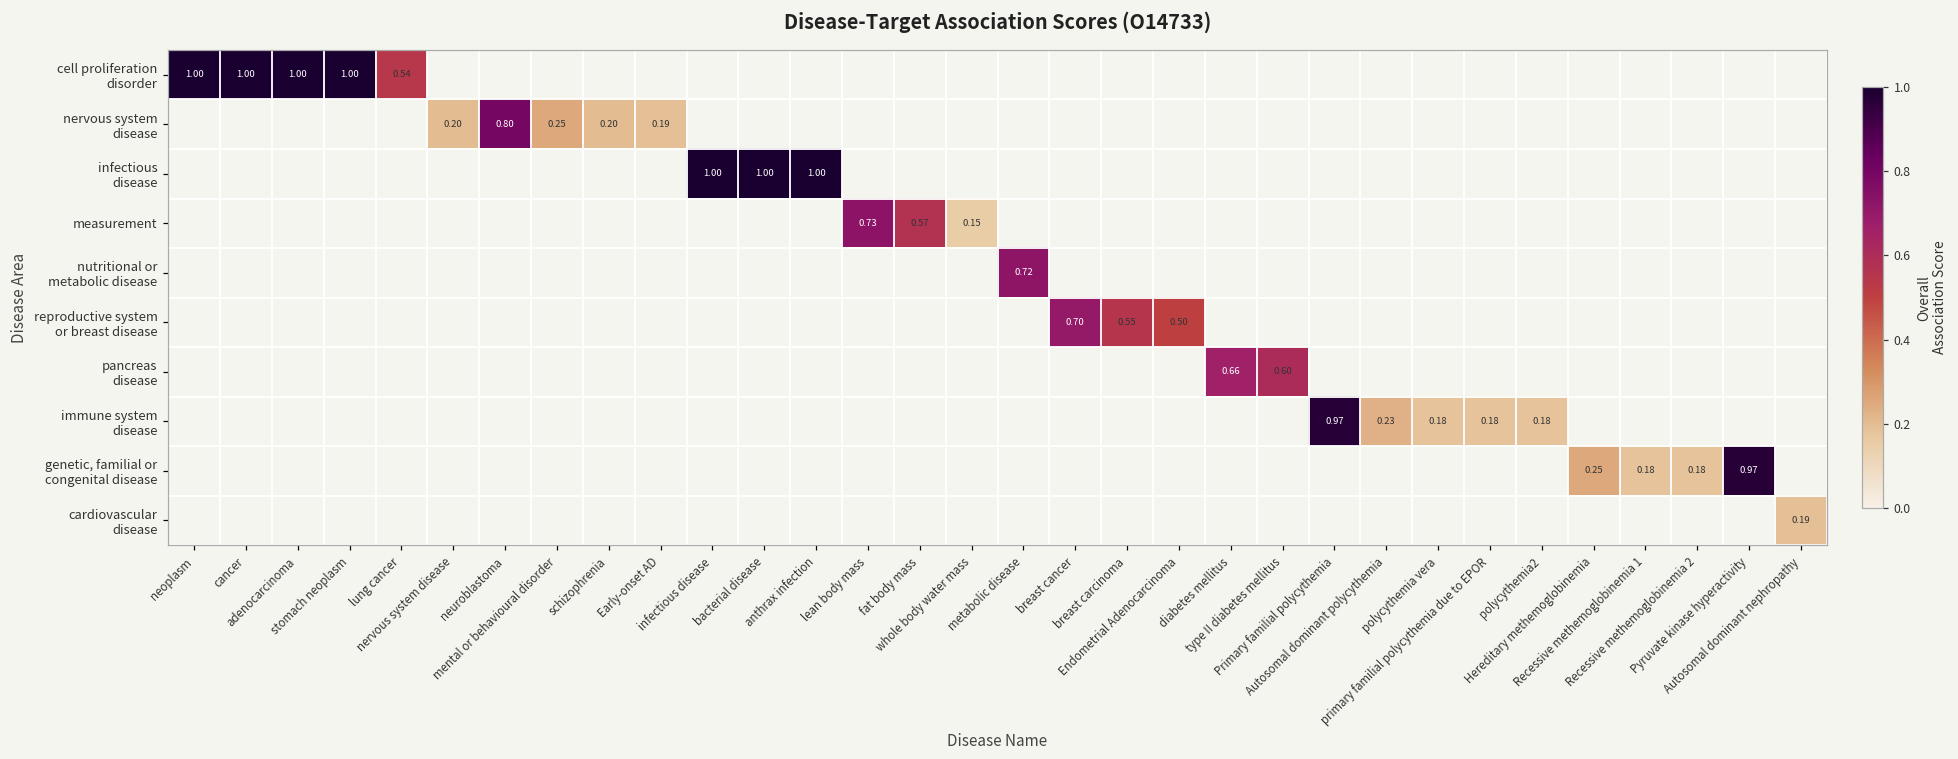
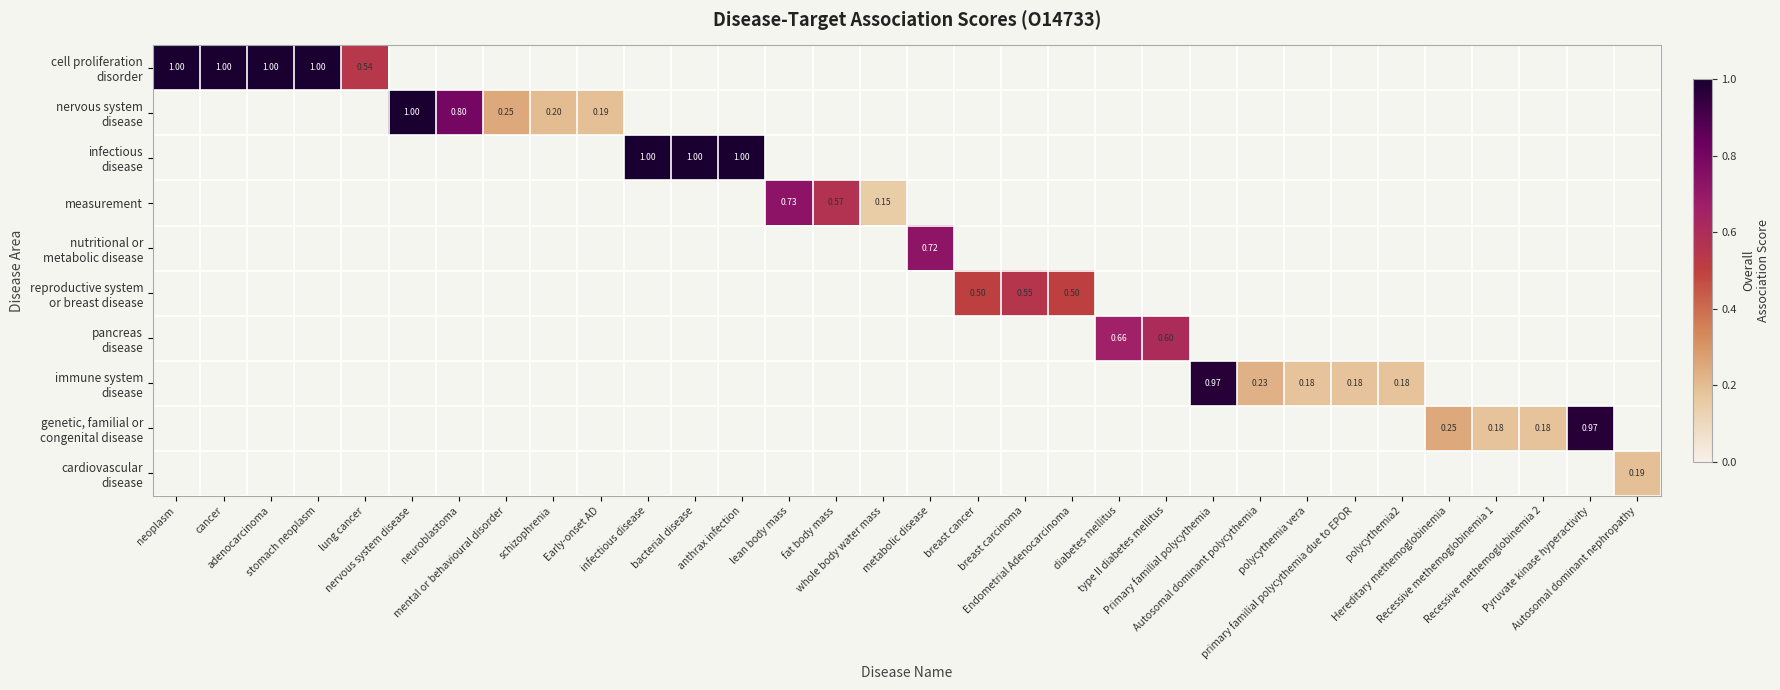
  {
    "cell proliferation disorder": {
      "neoplasm": 1.00,
      "cancer": 1.00,
      "adenocarcinoma": 1.00,
      "stomach neoplasm": 1.00,
      "lung cancer": 0.54
    },
    "nervous system disease": {
-     "nervous system disease": 0.20,
+     "nervous system disease": 1.00,
      "neuroblastoma": 0.80,
      "mental or behavioural disorder": 0.25,
      "schizophrenia": 0.20,
      "Early-onset AD": 0.19
    },
    "infectious disease": {
      "infectious disease": 1.00,
      "bacterial disease": 1.00,
      "anthrax infection": 1.00
    },
    "measurement": {
      "lean body mass": 0.73,
      "fat body mass": 0.57,
      "whole body water mass": 0.15
    },
    "nutritional or metabolic disease": {
      "metabolic disease": 0.72
    },
    "reproductive system or breast disease": {
-     "breast cancer": 0.70,
+     "breast cancer": 0.50,
      "breast carcinoma": 0.55,
      "Endometrial Adenocarcinoma": 0.50
    },
    "pancreas disease": {
      "diabetes mellitus": 0.66,
      "type II diabetes mellitus": 0.60
    },
    "immune system disease": {
      "Primary familial polycythemia": 0.97,
      "Autosomal dominant polycythemia": 0.23,
      "polycythemia vera": 0.18,
      "primary familial polycythemia due to EPOR": 0.18,
      "polycythemia2": 0.18
    },
    "genetic, familial or congenital disease": {
      "Hereditary methemoglobinemia": 0.25,
      "Recessive methemoglobinemia 1": 0.18,
      "Recessive methemoglobinemia 2": 0.18,
      "Pyruvate kinase hyperactivity": 0.97
    },
    "cardiovascular disease": {
      "Autosomal dominant nephropathy": 0.19
    }
  }
